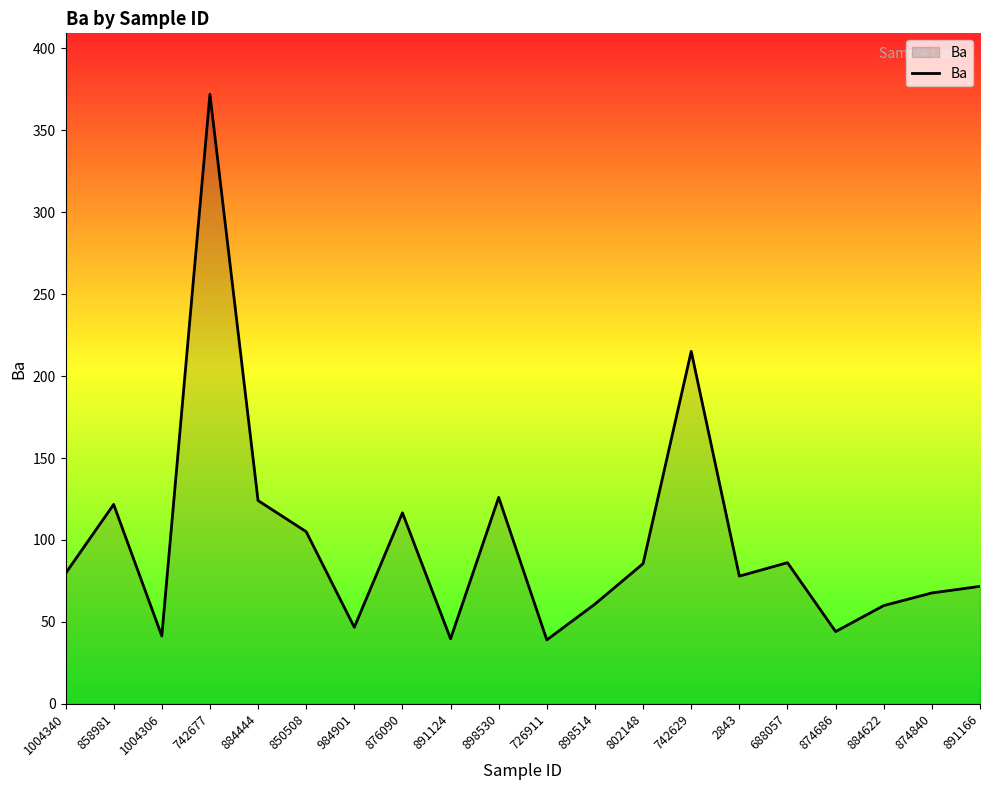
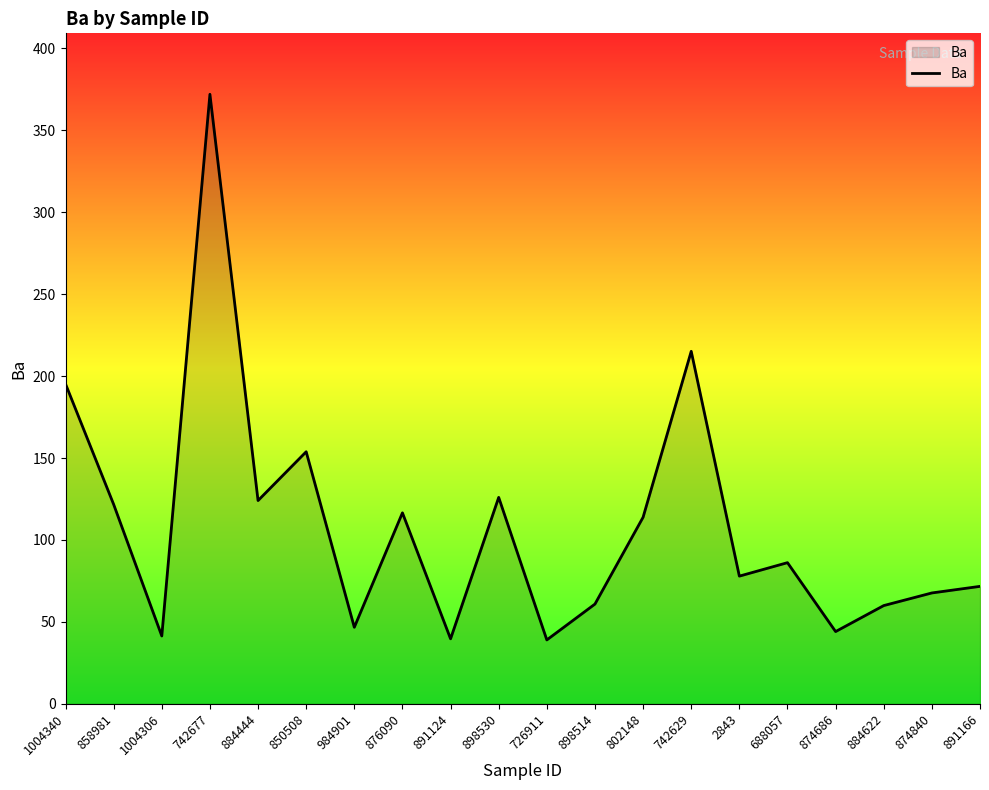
  {
-   "1004340": 80,
+   "1004340": 195,
    "858981": 122,
    "1004306": 41,
    "742677": 372,
    "884444": 124,
-   "850508": 105,
+   "850508": 154,
    "984901": 47,
    "876090": 117,
    "891124": 40,
    "898530": 126,
    "726911": 39,
    "898514": 61,
-   "802148": 86,
+   "802148": 114,
    "742629": 215,
    "2843": 78,
    "688057": 86,
    "874686": 44,
    "884622": 60,
    "874840": 68,
    "891166": 72
  }
